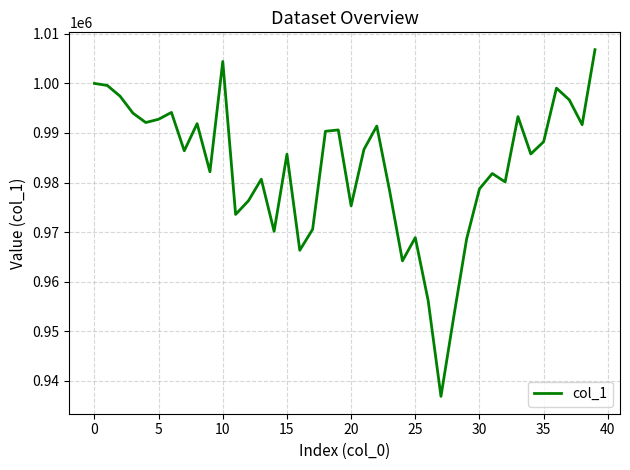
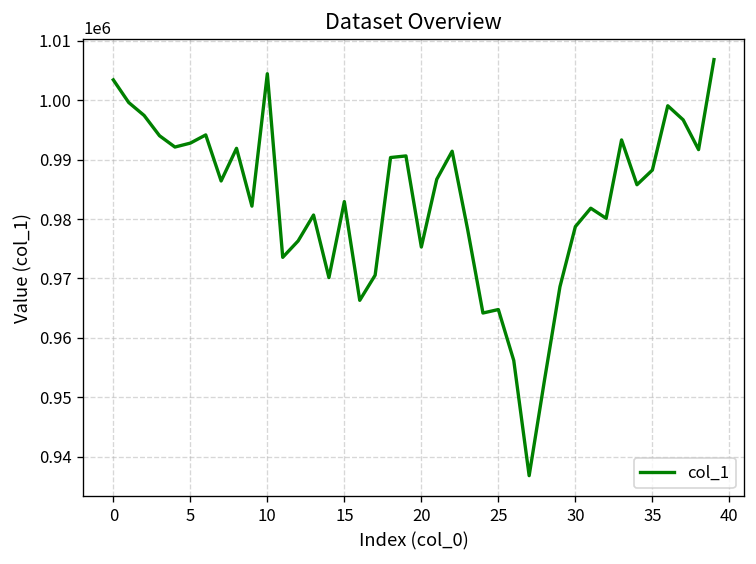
  {
-   "0": 1000000,
+   "0": 1003000,
    "5": 993000,
    "10": 1004000,
-   "15": 986000,
+   "15": 983000,
    "20": 975000,
-   "25": 969000,
+   "25": 965000,
    "30": 979000,
    "35": 988000
  }
